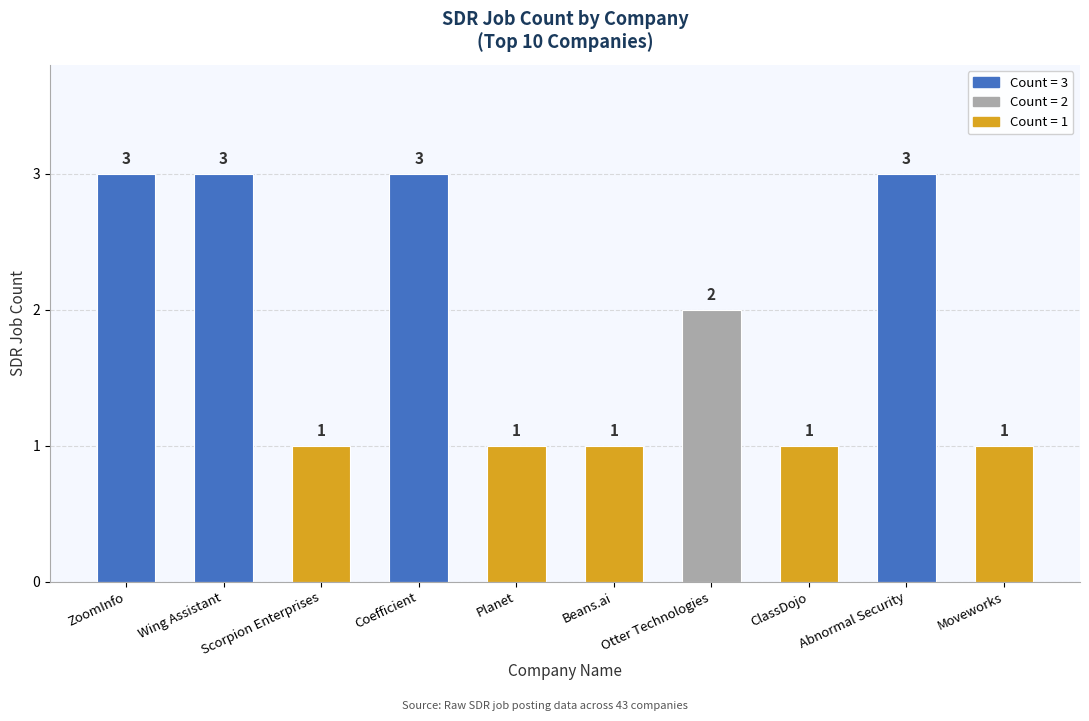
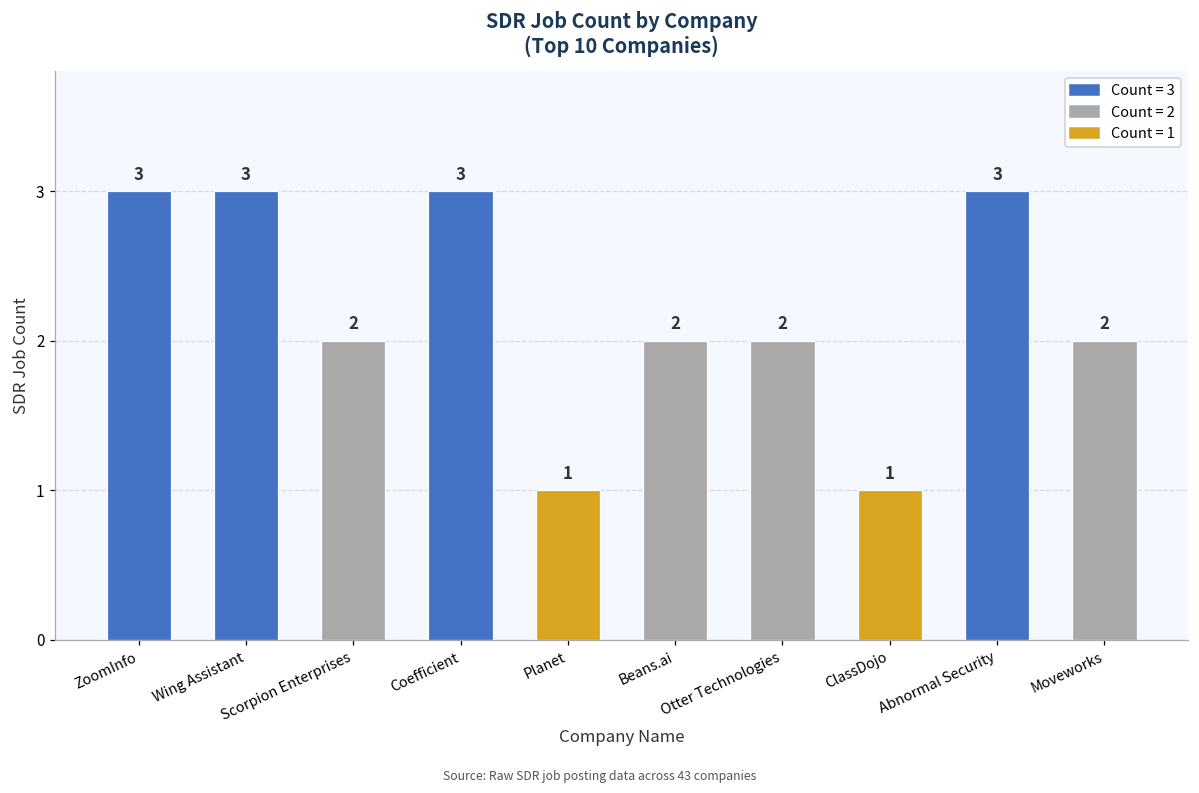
  {
    "ZoomInfo": 3,
    "Wing Assistant": 3,
-   "Scorpion Enterprises": 1,
+   "Scorpion Enterprises": 2,
    "Coefficient": 3,
    "Planet": 1,
-   "Beans.ai": 1,
+   "Beans.ai": 2,
    "Otter Technologies": 2,
    "ClassDojo": 1,
    "Abnormal Security": 3,
-   "Moveworks": 1
+   "Moveworks": 2
  }
